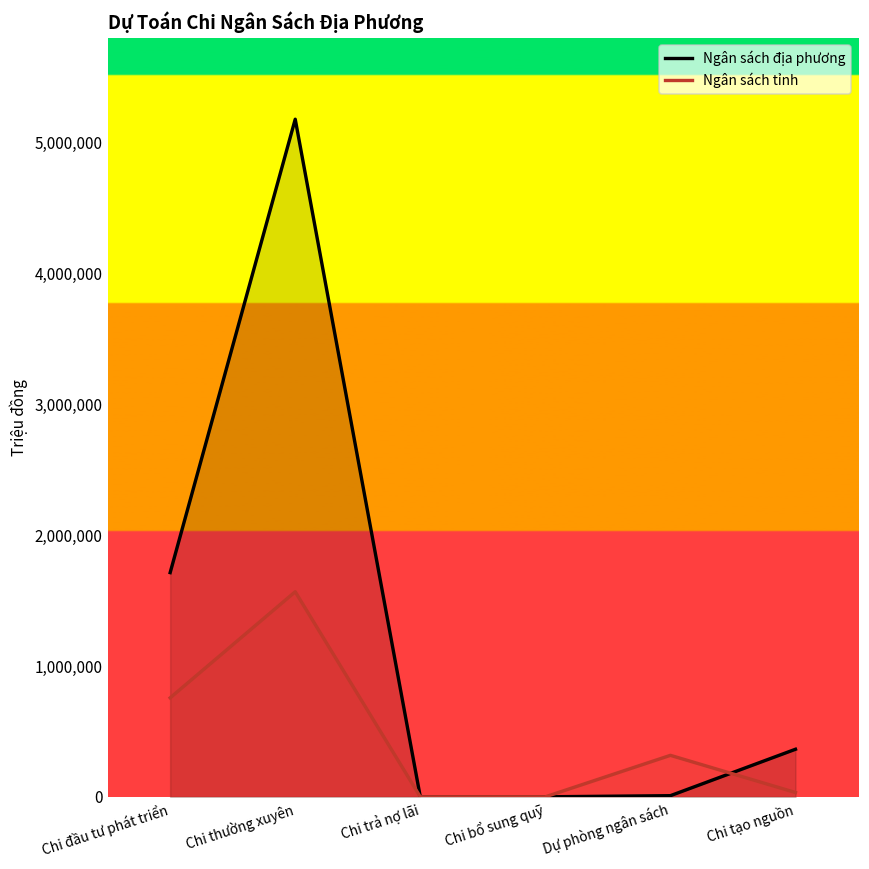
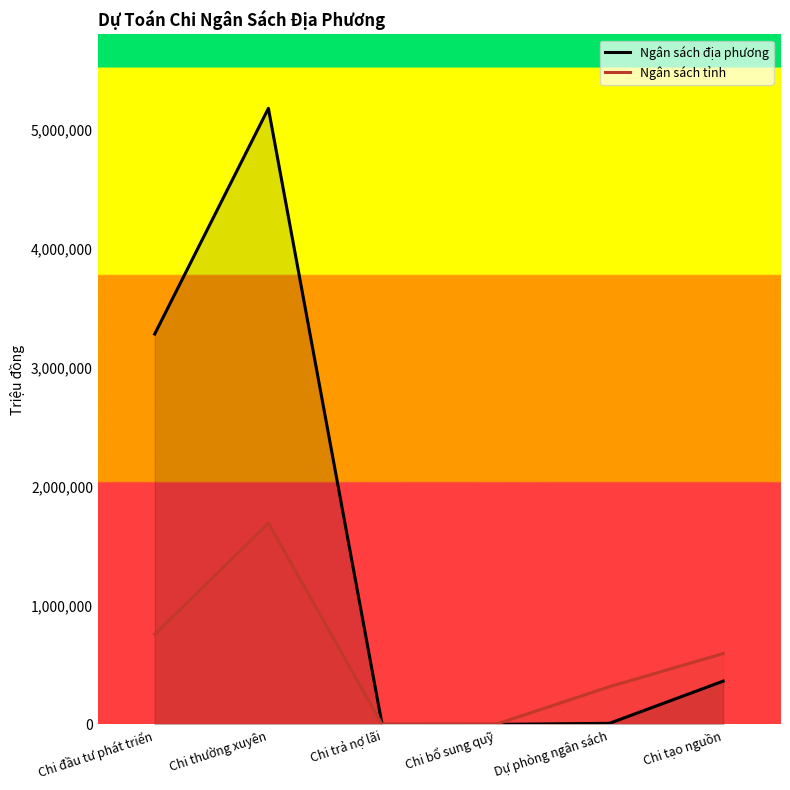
  {
    "Ngân sách địa phương": {
-     "Chi đầu tư phát triển": "1,710,000",
+     "Chi đầu tư phát triển": "3,280,000",
      "Chi thường xuyên": "5,180,000",
      "Dự phòng ngân sách": "10,000",
      "Chi tạo nguồn": "360,000"
    },
    "Ngân sách tỉnh": {
      "Chi đầu tư phát triển": "760,000",
-     "Chi thường xuyên": "1,570,000",
+     "Chi thường xuyên": "1,690,000",
      "Dự phòng ngân sách": "320,000",
-     "Chi tạo nguồn": "30,000"
+     "Chi tạo nguồn": "600,000"
    }
  }
